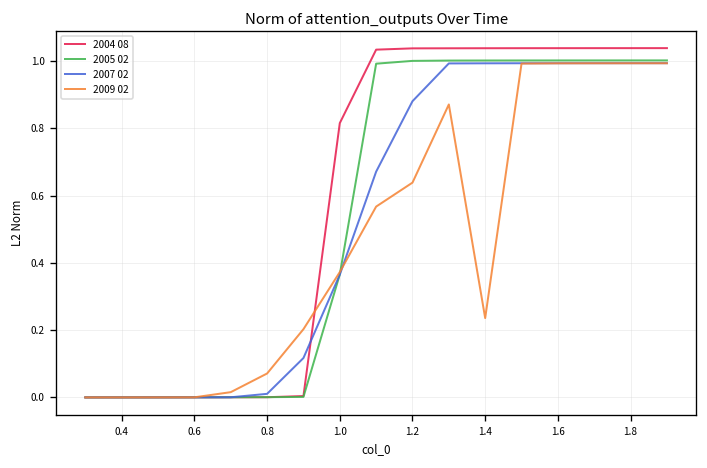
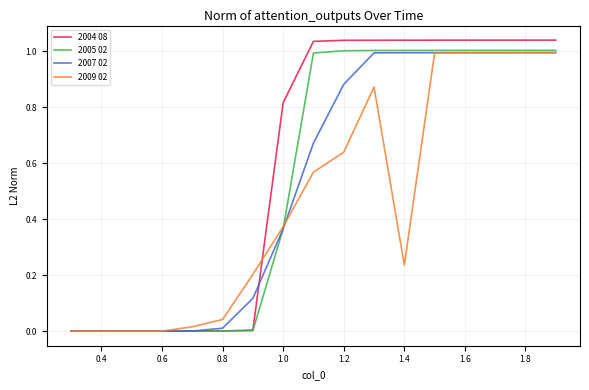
  {
    "2004 08": {
      "1.0": 0.82,
      "1.2": 1.04,
      "1.4": 1.04,
      "1.6": 1.04,
      "1.8": 1.04
    },
    "2005 02": {
      "1.2": 1.00
    },
    "2007 02": {
      "0.8": 0.01,
      "1.2": 0.88
    },
    "2009 02": {
-     "0.8": 0.07,
+     "0.8": 0.04,
      "1.2": 0.64,
      "1.4": 0.24
    }
  }
